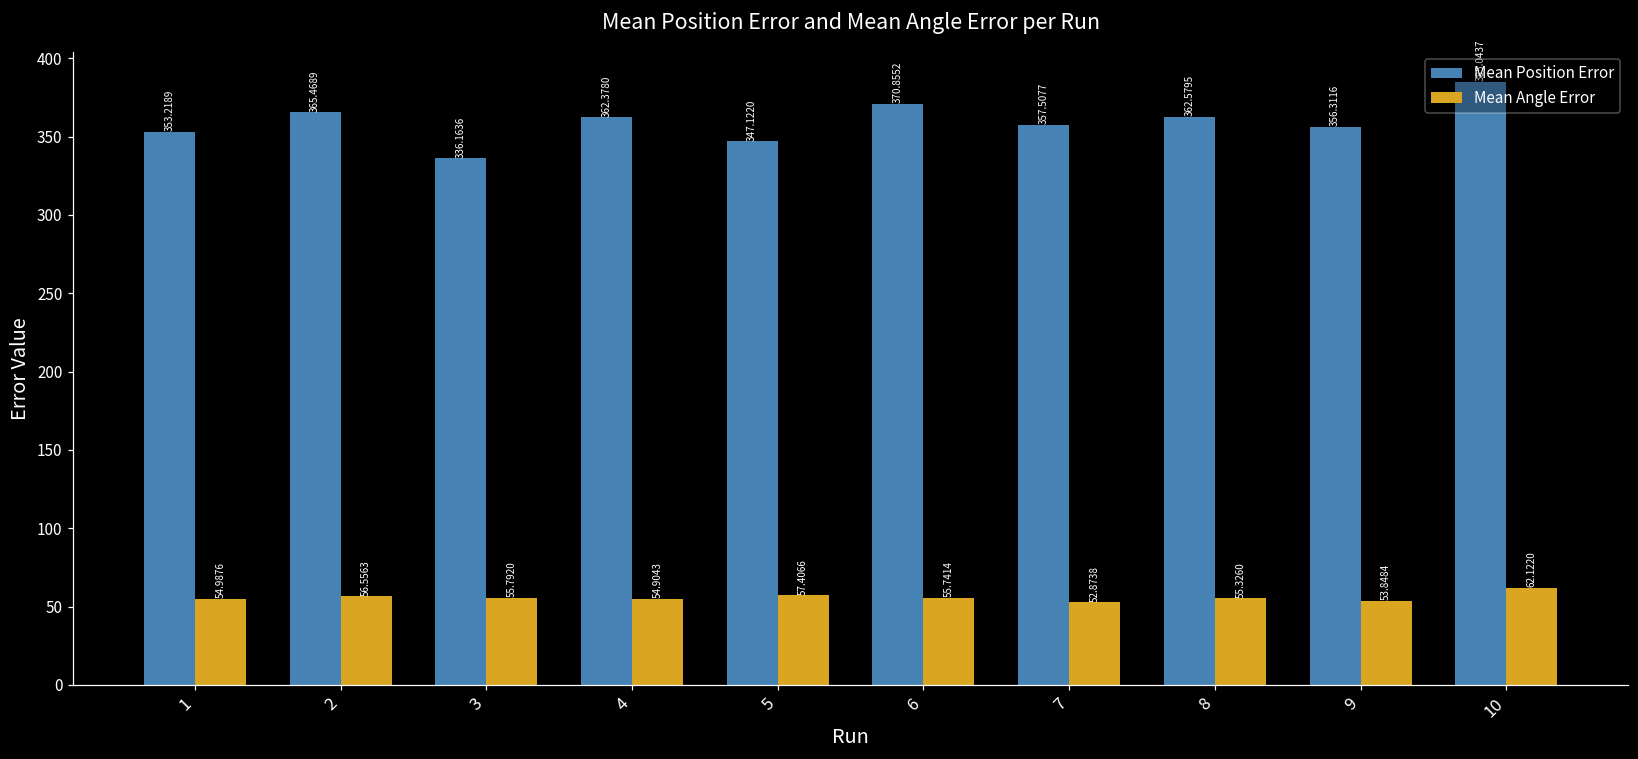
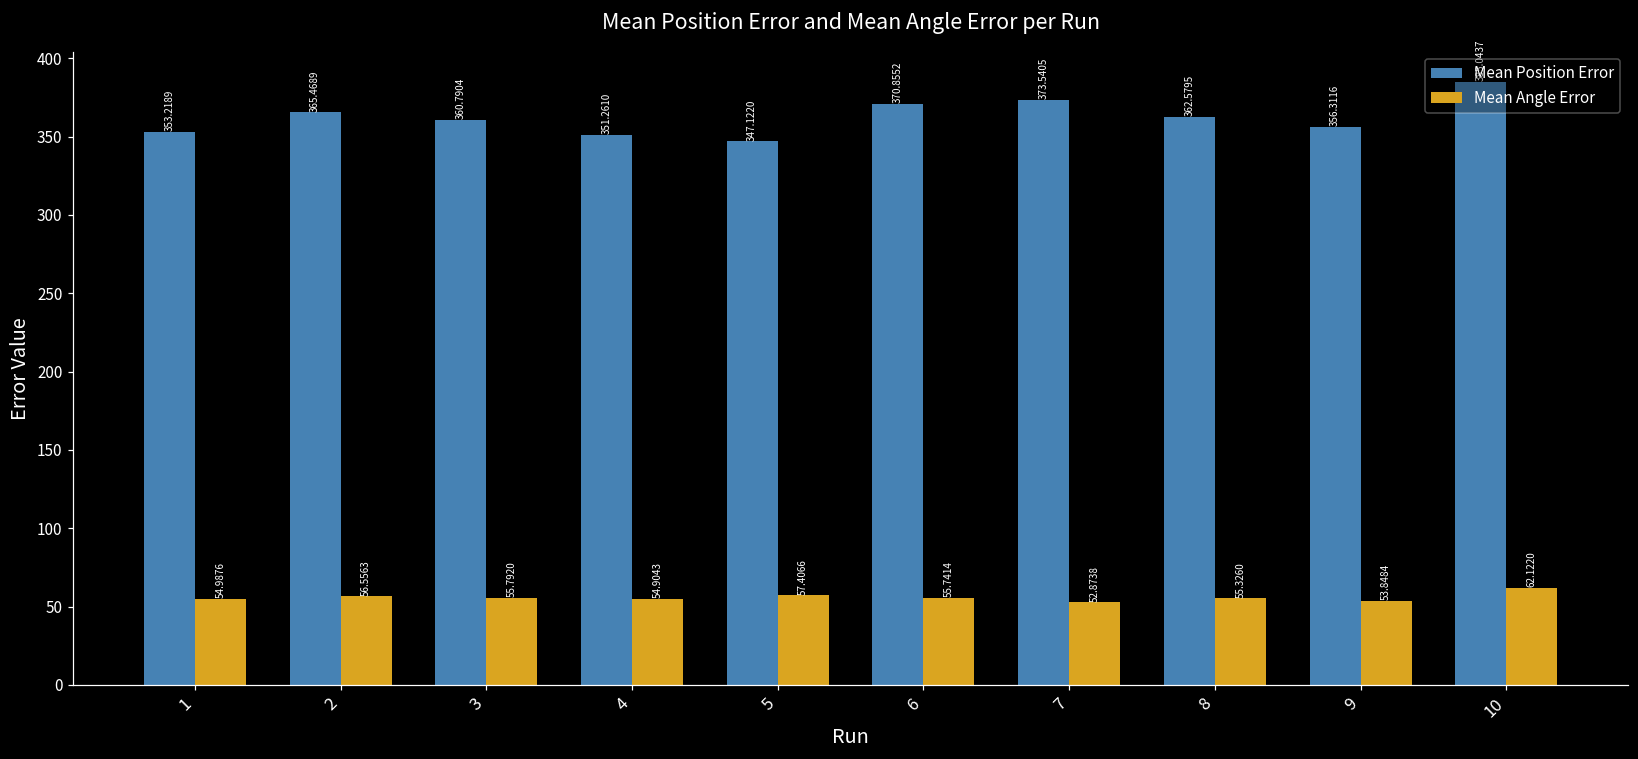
  {
    "Mean Position Error": {
      "1": 353.2189,
      "2": 365.4689,
-     "3": 336.1636,
-     "4": 362.3780,
+     "3": 360.7904,
+     "4": 351.2610,
      "5": 347.1220,
      "6": 370.8552,
-     "7": 357.5077,
+     "7": 373.5405,
      "8": 362.5795,
      "9": 356.3116
    },
    "Mean Angle Error": {
      "1": 54.9876,
      "2": 56.5563,
      "3": 55.7920,
      "4": 54.9043,
      "5": 57.4066,
      "6": 55.7414,
      "7": 52.8738,
      "8": 55.3260,
      "9": 53.8484,
      "10": 62.1220
    }
  }
